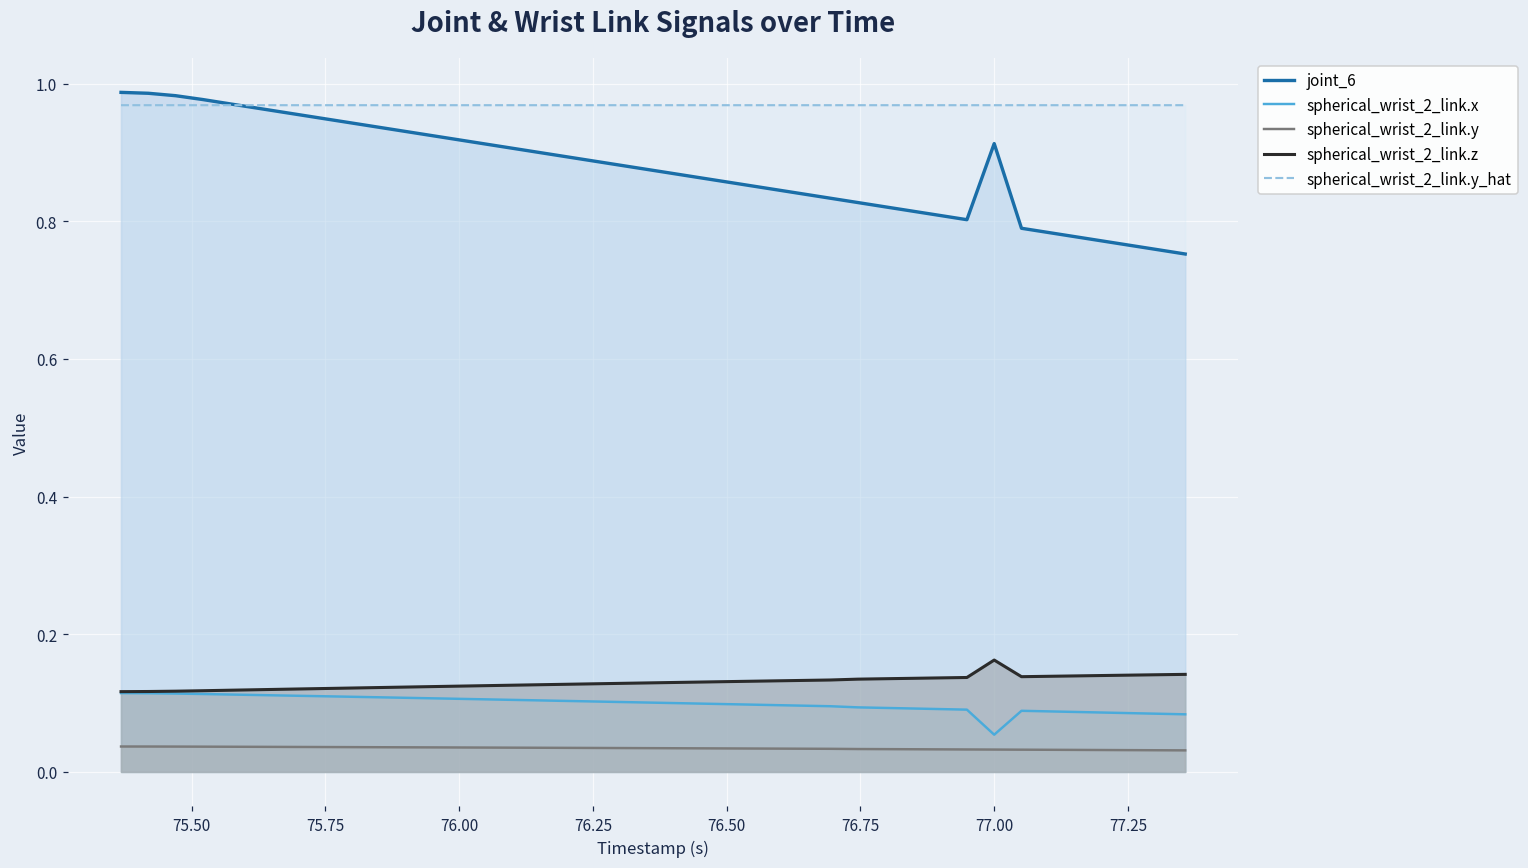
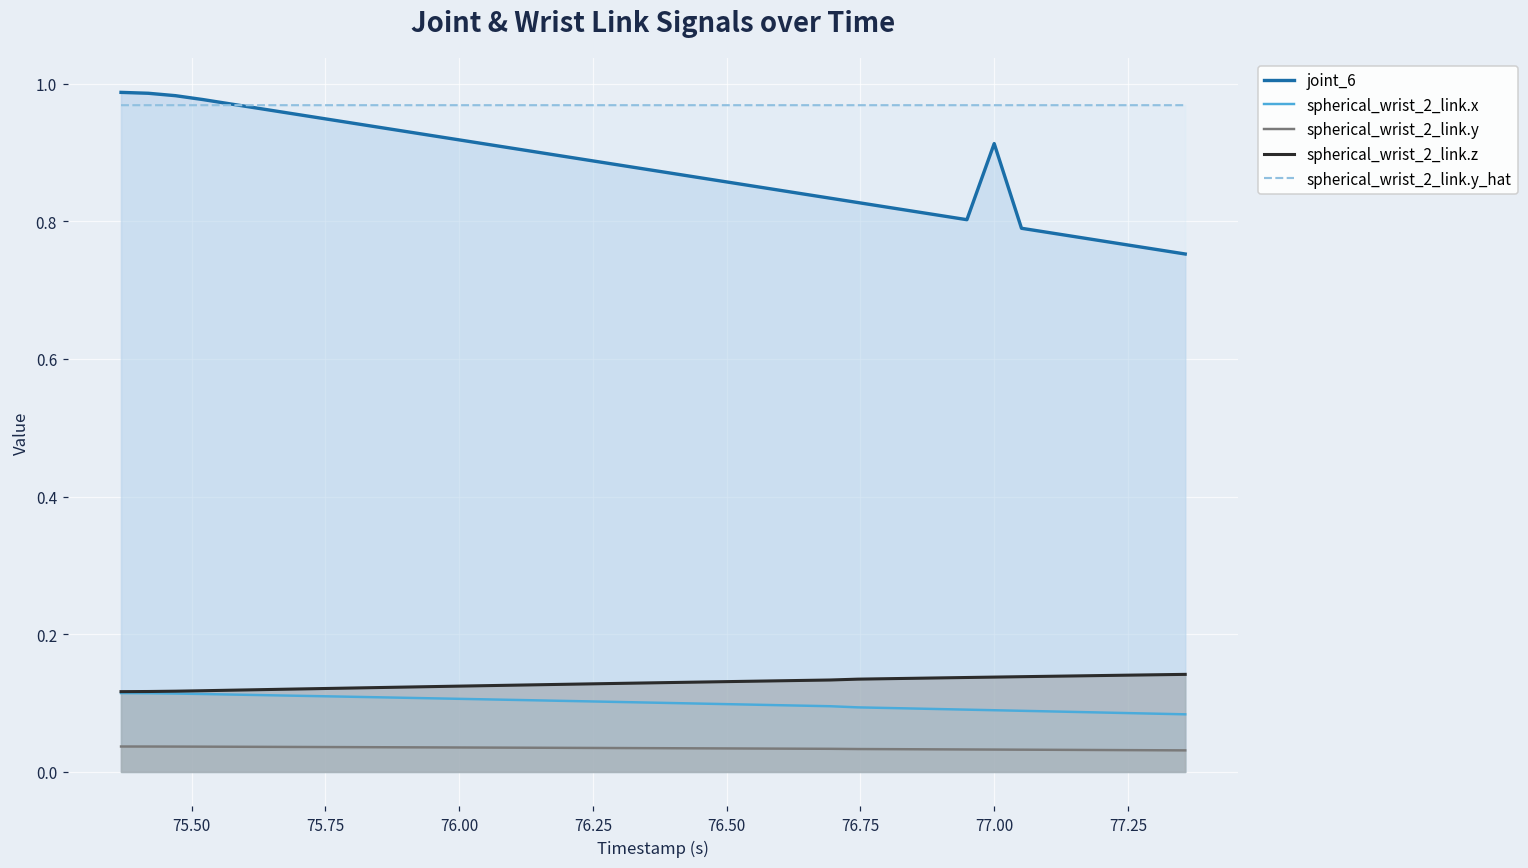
  {
    "joint_6": {
      "77.00": 0.91
    },
    "spherical_wrist_2_link.x": {
-     "77.00": 0.05
+     "77.00": 0.09
    },
    "spherical_wrist_2_link.y": {
      "77.00": 0.03
    },
    "spherical_wrist_2_link.z": {
-     "77.00": 0.16
+     "77.00": 0.14
    },
    "spherical_wrist_2_link.y_hat": {
      "77.00": 0.97
    }
  }
